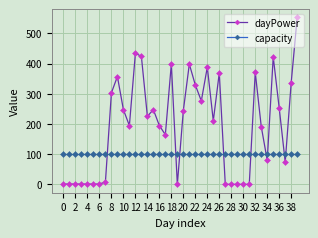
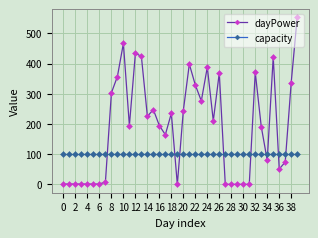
  {
    "dayPower": {
      "0": 0,
      "2": 0,
      "4": 0,
      "6": 0,
      "8": 300,
-     "10": 250,
+     "10": 470,
      "12": 430,
      "14": 230,
      "16": 190,
-     "18": 400,
+     "18": 240,
      "20": 240,
      "22": 330,
      "24": 390,
      "26": 370,
      "28": 0,
      "30": 0,
      "32": 370,
      "34": 80,
-     "36": 250,
+     "36": 50,
      "38": 340
    },
    "capacity": {
      "0": 100,
      "2": 100,
      "4": 100,
      "6": 100,
      "8": 100,
      "10": 100,
      "12": 100,
      "14": 100,
      "16": 100,
      "18": 100,
      "20": 100,
      "22": 100,
      "24": 100,
      "26": 100,
      "28": 100,
      "30": 100,
      "32": 100,
      "34": 100,
      "36": 100,
      "38": 100
    }
  }
